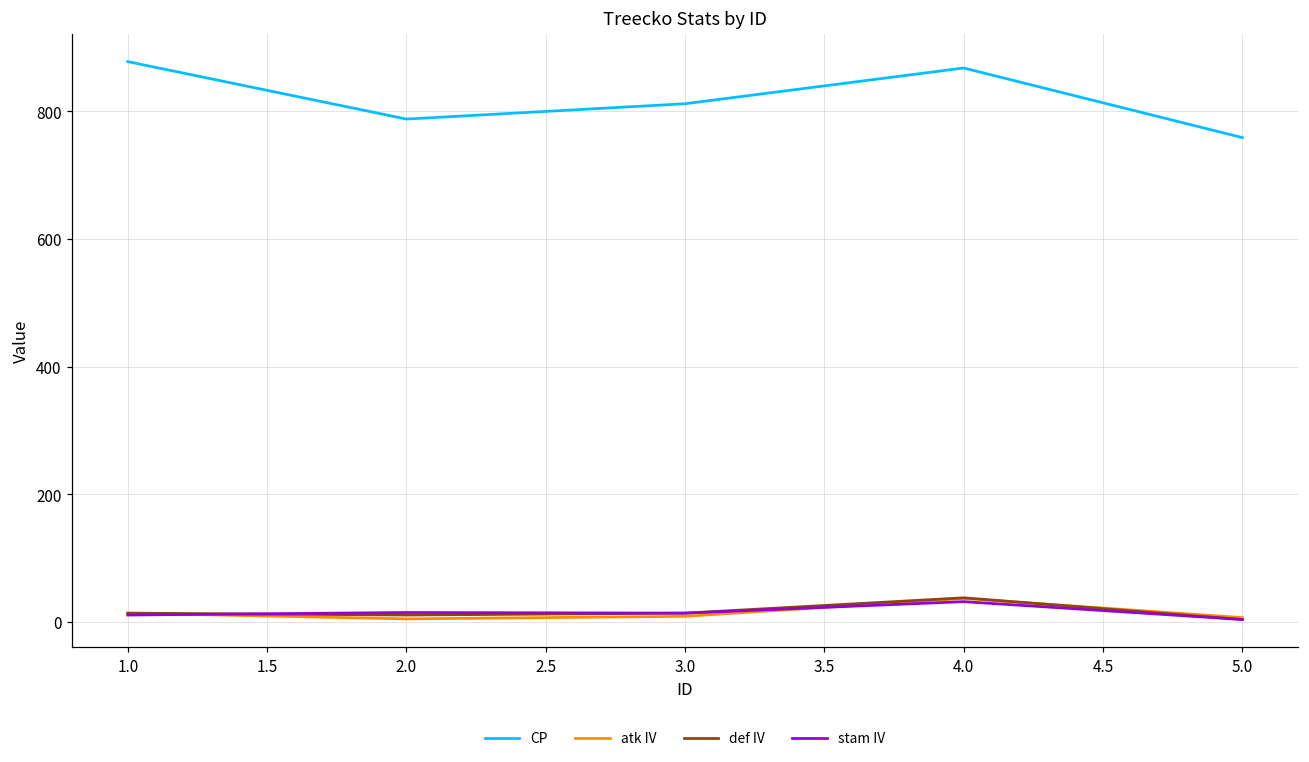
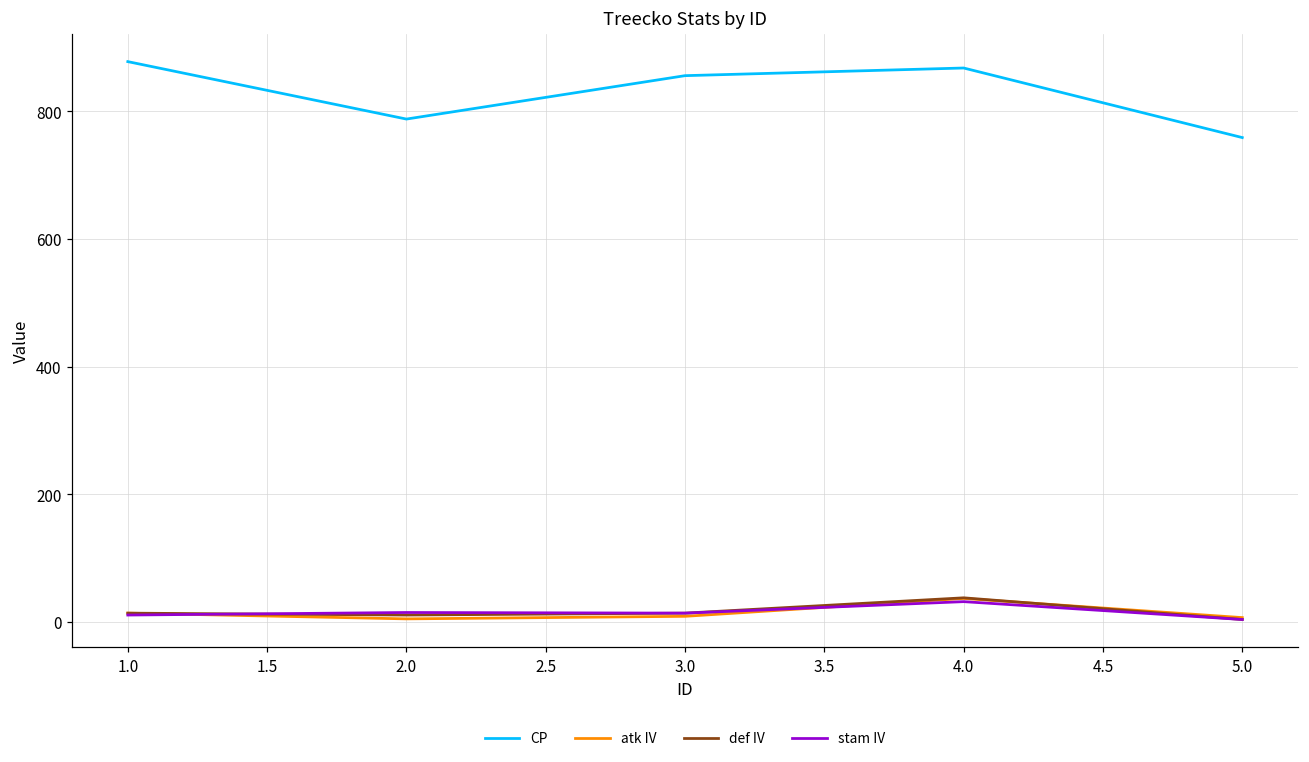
  {
    "CP": {
      "1.0": 880,
      "2.0": 790,
-     "3.0": 810,
+     "3.0": 860,
      "4.0": 870,
      "5.0": 760
    },
    "atk IV": {
      "2.0": 10,
      "3.0": 10
    },
    "stam IV": {
      "4.0": 30
    }
  }
